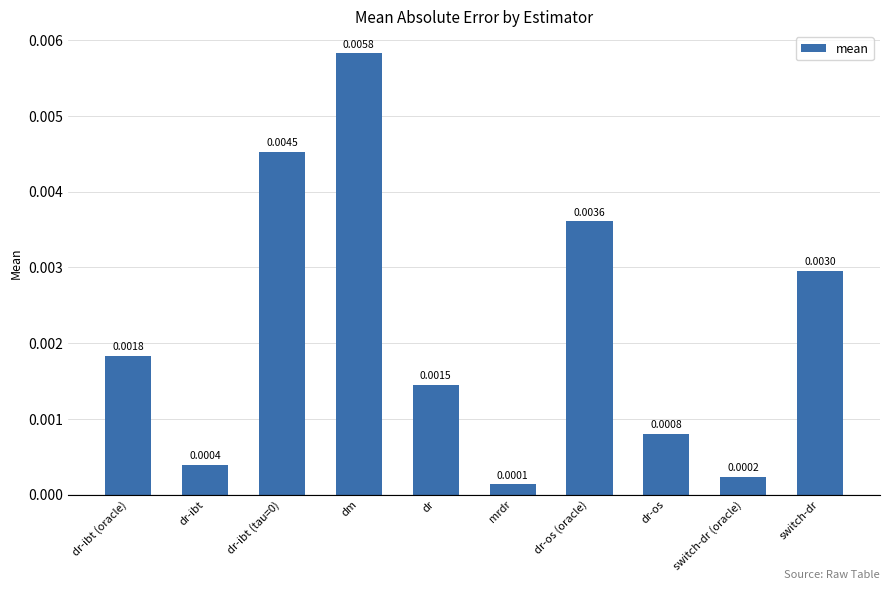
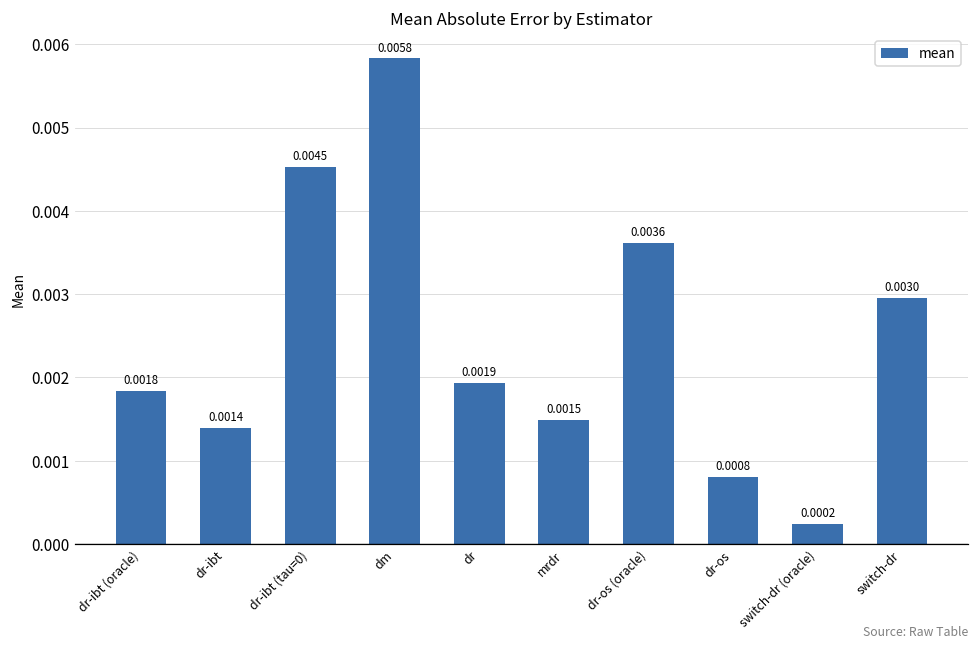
  {
    "dr-ibt (oracle)": 0.0018,
-   "dr-ibt": 0.0004,
+   "dr-ibt": 0.0014,
    "dr-ibt (tau=0)": 0.0045,
    "dm": 0.0058,
-   "dr": 0.0015,
-   "mrdr": 0.0001,
+   "dr": 0.0019,
+   "mrdr": 0.0015,
    "dr-os (oracle)": 0.0036,
    "dr-os": 0.0008,
    "switch-dr (oracle)": 0.0002,
    "switch-dr": 0.0030
  }
